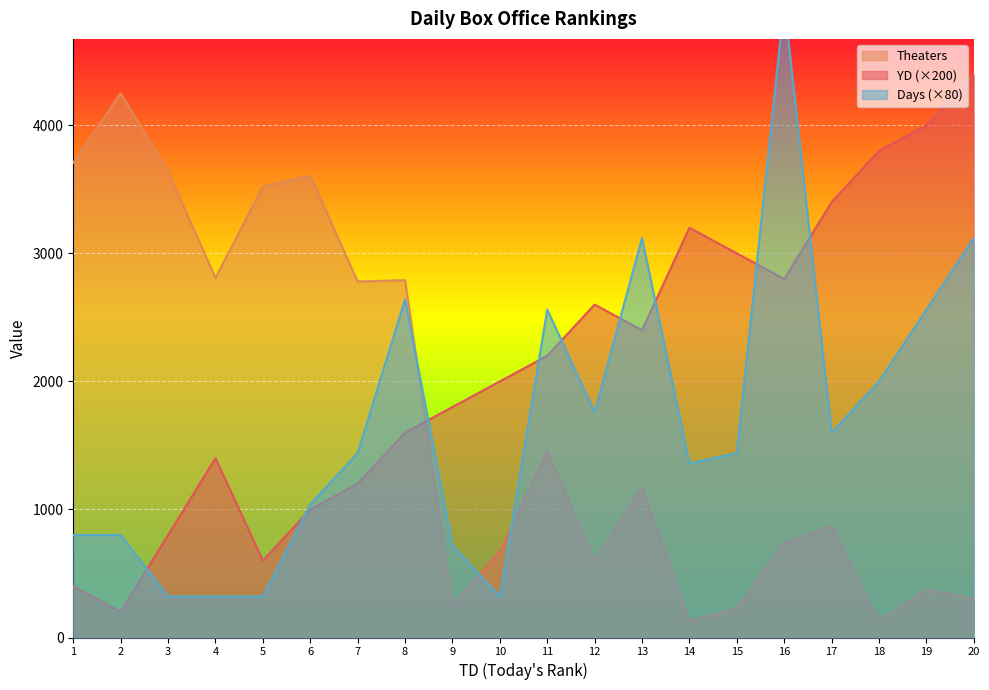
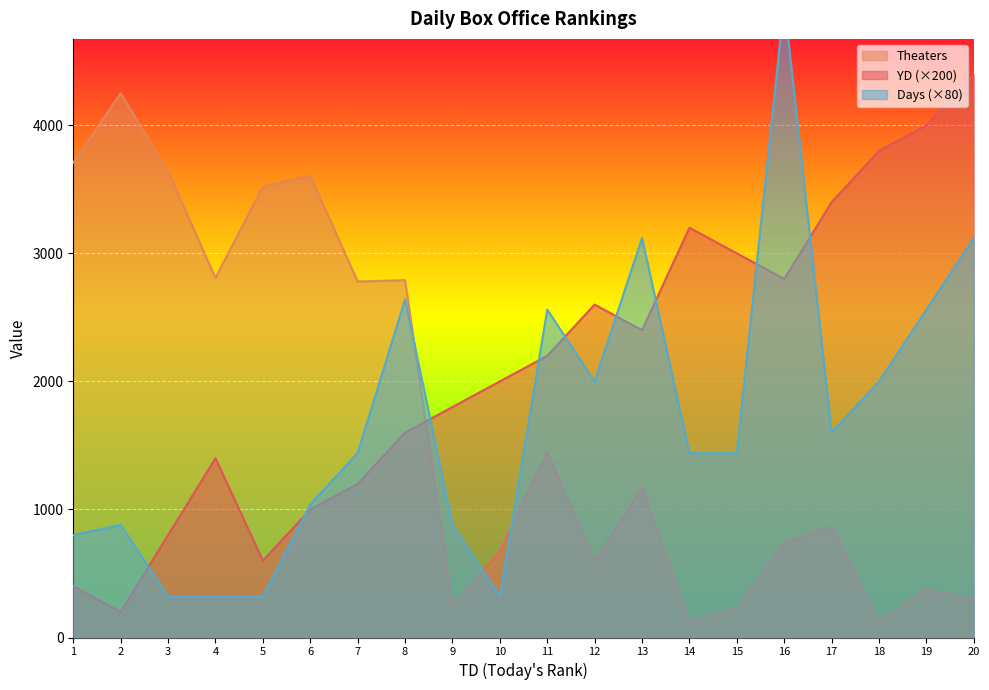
  {
    "Days (×80)": {
      "1": 800,
-     "2": 800,
+     "2": 880,
      "3": 320,
      "4": 320,
      "5": 320,
      "6": 1040,
      "7": 1440,
      "8": 2640,
-     "9": 720,
+     "9": 880,
      "10": 320,
      "11": 2560,
-     "12": 1760,
+     "12": 2000,
      "13": 3120,
-     "14": 1360,
+     "14": 1440,
      "15": 1440,
      "17": 1600,
      "18": 2000,
      "19": 2560,
      "20": 3120
    }
  }
